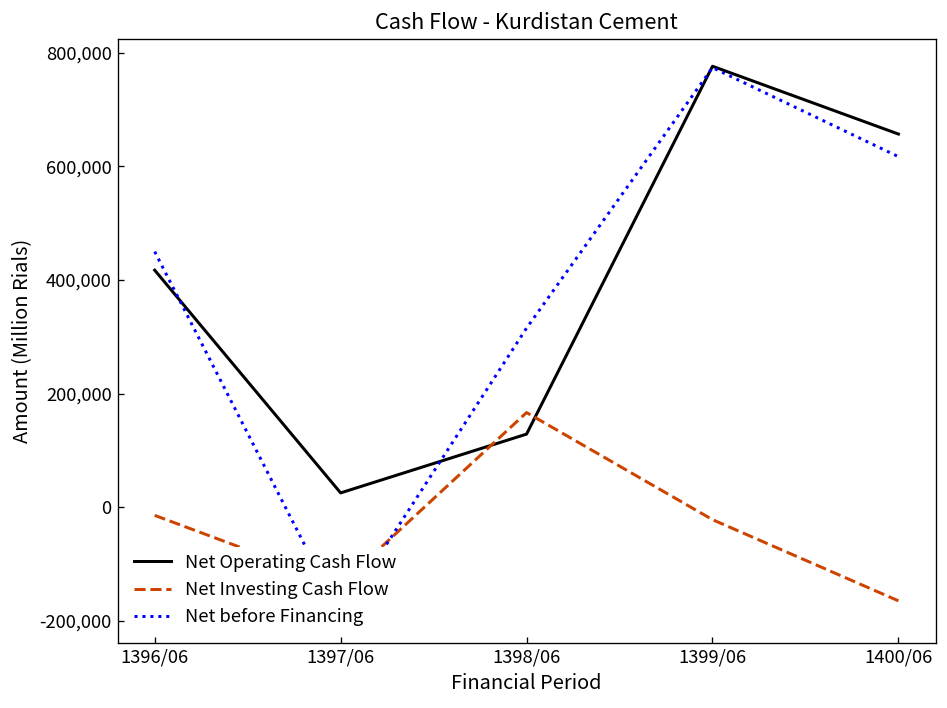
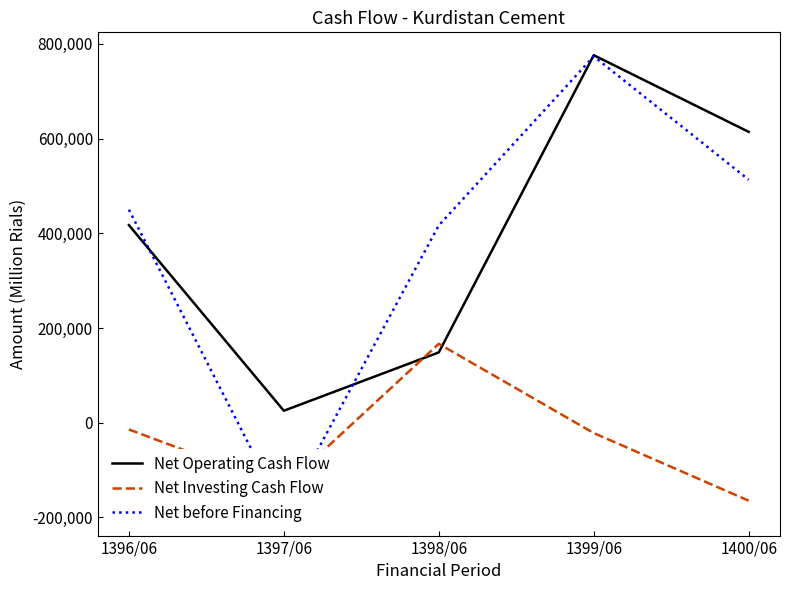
  {
    "Net Operating Cash Flow": {
      "1396/06": "420,000",
      "1397/06": "30,000",
-     "1398/06": "130,000",
-     "1400/06": "660,000"
+     "1398/06": "150,000",
+     "1400/06": "610,000"
    },
    "Net Investing Cash Flow": {
      "1396/06": "-10,000",
      "1398/06": "170,000",
      "1399/06": "-20,000",
      "1400/06": "-160,000"
    },
    "Net before Financing": {
      "1396/06": "450,000",
-     "1398/06": "320,000",
-     "1400/06": "620,000"
+     "1398/06": "420,000",
+     "1400/06": "510,000"
    }
  }
